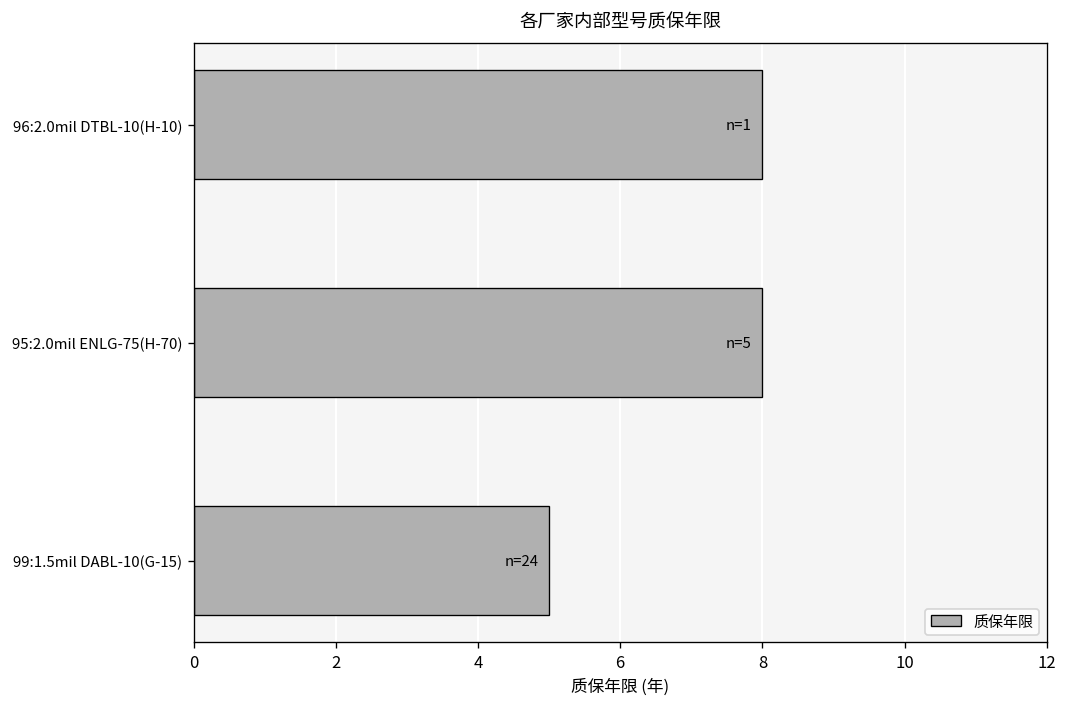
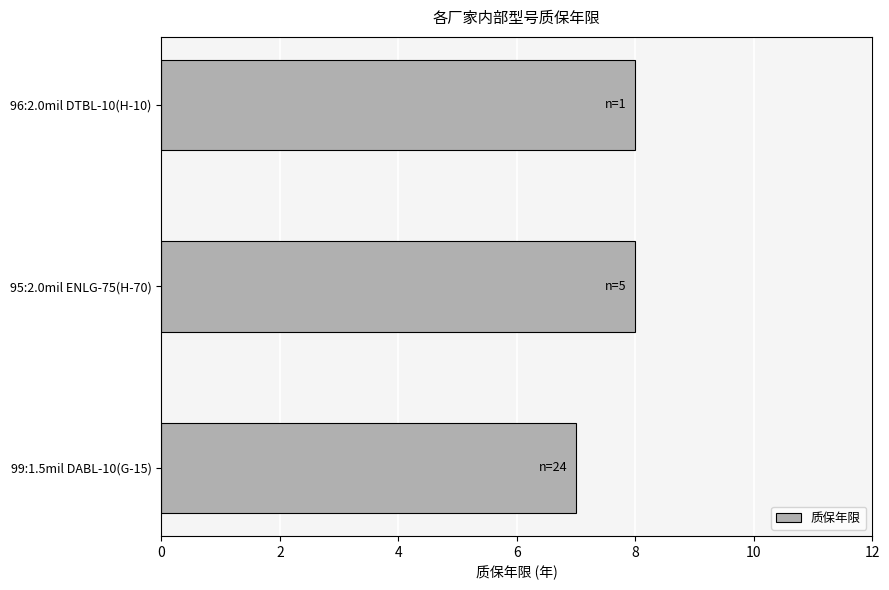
  {
-   "99:1.5mil DABL-10(G-15)": 5
+   "99:1.5mil DABL-10(G-15)": 7
  }
